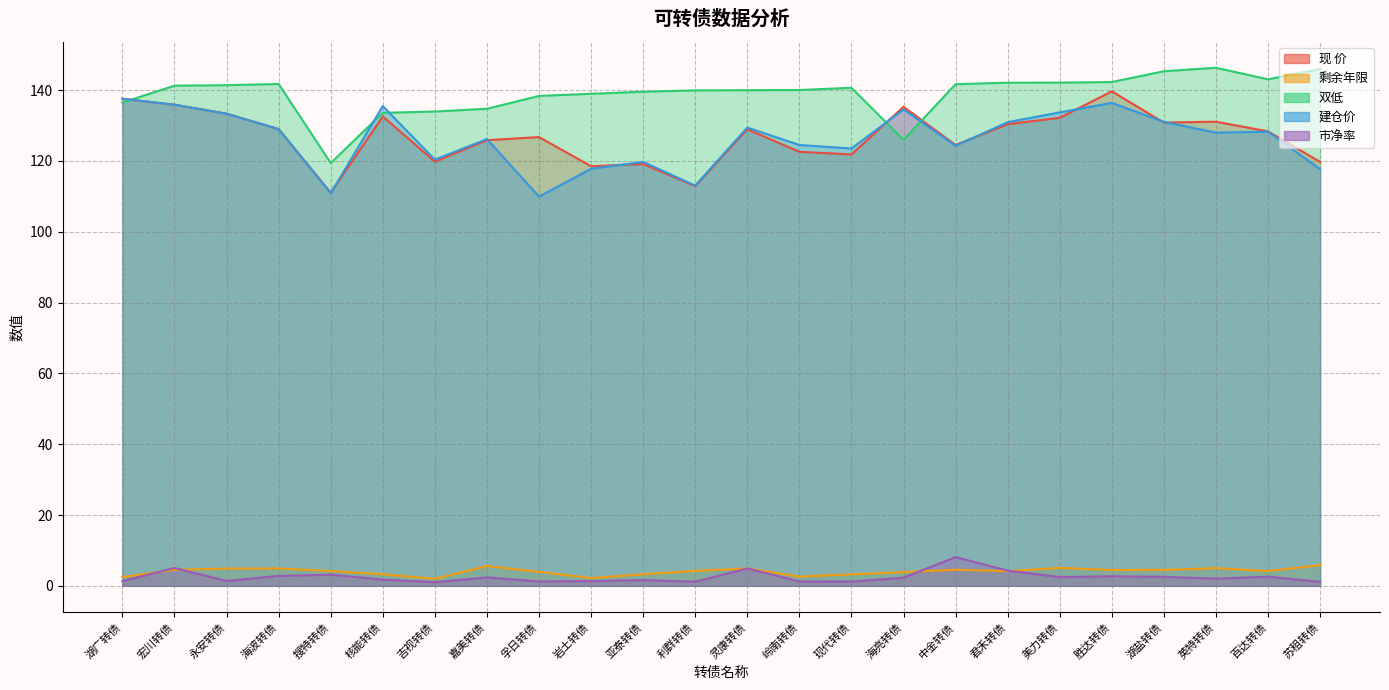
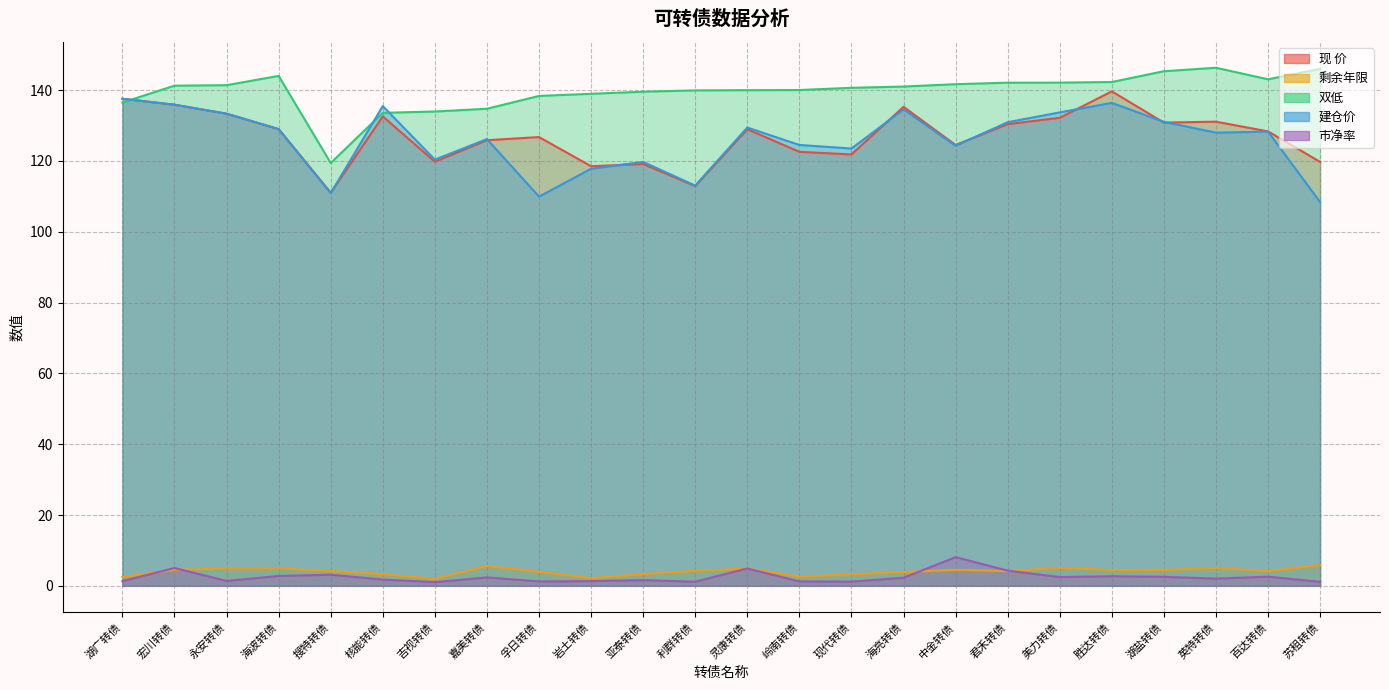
  {
    "双低": {
      "湖广转债": 137,
      "宏川转债": 141,
      "永安转债": 141,
-     "海波转债": 142,
+     "海波转债": 144,
      "搜特转债": 119,
      "核能转债": 134,
      "吉视转债": 134,
      "嘉美转债": 135,
      "孚日转债": 138,
      "岩土转债": 139,
      "亚泰转债": 140,
      "利群转债": 140,
      "灵康转债": 140,
      "岭南转债": 140,
      "现代转债": 141,
-     "海亮转债": 126,
+     "海亮转债": 141,
      "中金转债": 142,
      "君禾转债": 142,
      "美力转债": 142,
      "胜达转债": 142,
      "湖盐转债": 145,
      "英特转债": 146,
      "百达转债": 143
    },
    "建仓价": {
      "核能转债": 136,
      "孚日转债": 110,
      "岩土转债": 118,
      "岭南转债": 125,
      "现代转债": 124,
      "海亮转债": 135,
      "美力转债": 134,
      "胜达转债": 136,
      "英特转债": 128,
-     "苏租转债": 118
+     "苏租转债": 108
    },
    "市净率": {
      "湖广转债": 1,
      "永安转债": 1,
      "海波转债": 3,
      "搜特转债": 3,
      "核能转债": 2,
      "吉视转债": 1,
      "嘉美转债": 2,
      "孚日转债": 1,
      "岩土转债": 1,
      "亚泰转债": 2,
      "利群转债": 1,
      "岭南转债": 1,
      "现代转债": 1,
      "海亮转债": 2,
      "中金转债": 8,
      "美力转债": 2,
      "胜达转债": 3,
      "湖盐转债": 3,
      "英特转债": 2,
      "百达转债": 3,
      "苏租转债": 1
    }
  }
